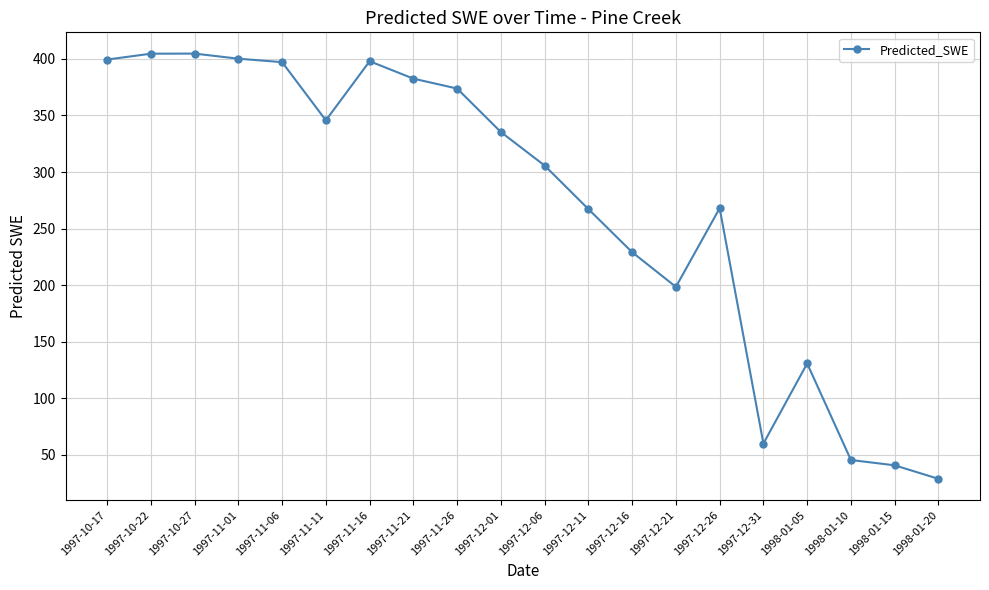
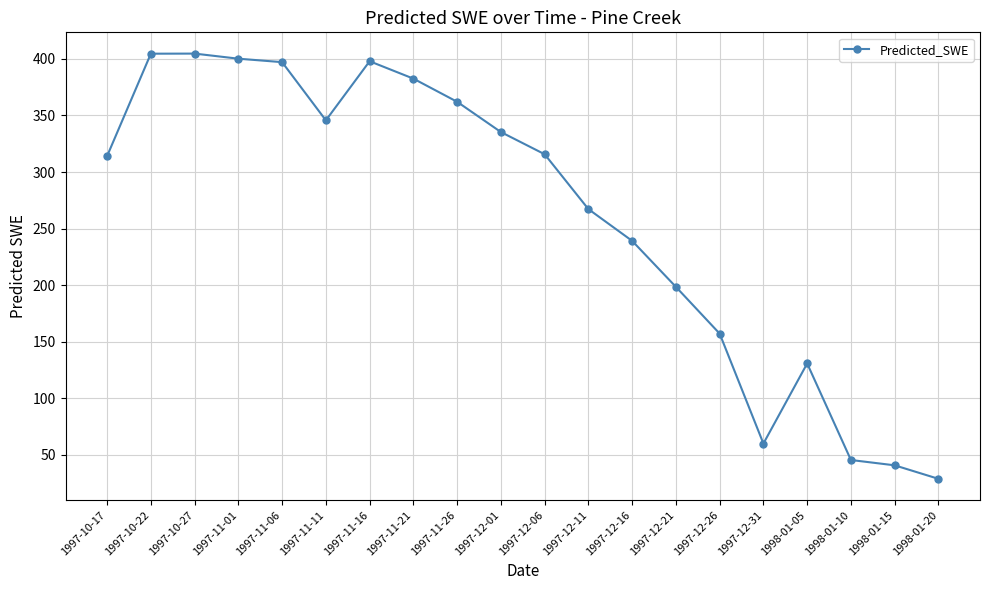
  {
-   "1997-10-17": 399,
+   "1997-10-17": 314,
    "1997-10-22": 405,
    "1997-10-27": 405,
    "1997-11-01": 400,
    "1997-11-06": 397,
    "1997-11-11": 346,
    "1997-11-16": 398,
    "1997-11-21": 383,
-   "1997-11-26": 374,
+   "1997-11-26": 362,
    "1997-12-01": 335,
-   "1997-12-06": 306,
+   "1997-12-06": 316,
    "1997-12-11": 267,
-   "1997-12-16": 229,
+   "1997-12-16": 239,
    "1997-12-21": 199,
-   "1997-12-26": 268,
+   "1997-12-26": 157,
    "1997-12-31": 60,
    "1998-01-05": 131,
    "1998-01-10": 46,
    "1998-01-15": 41,
    "1998-01-20": 29
  }
